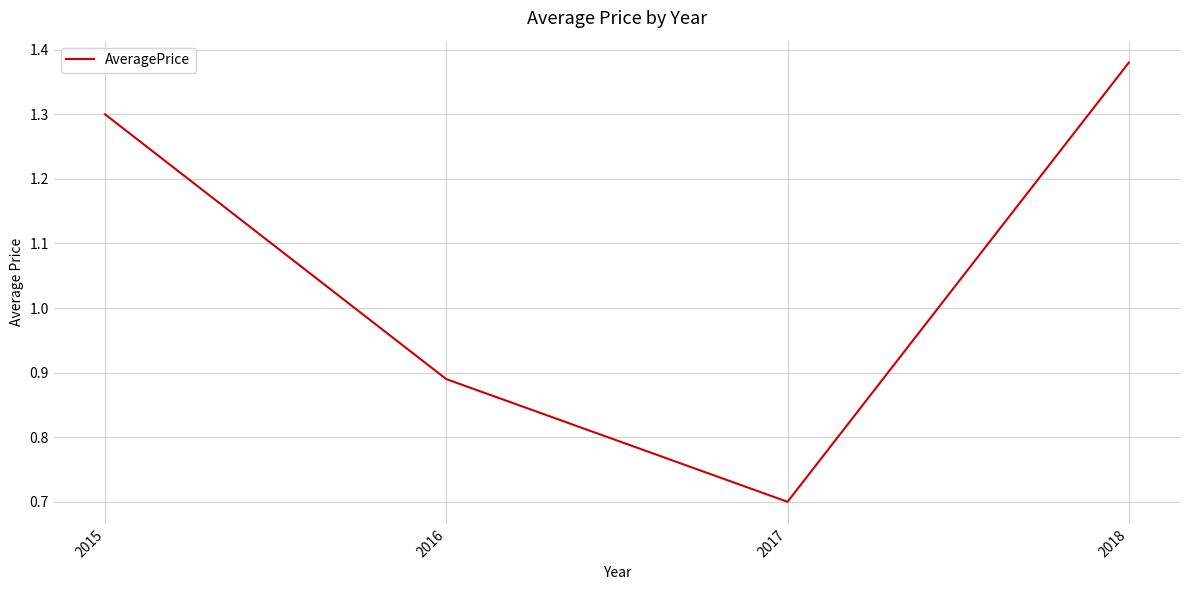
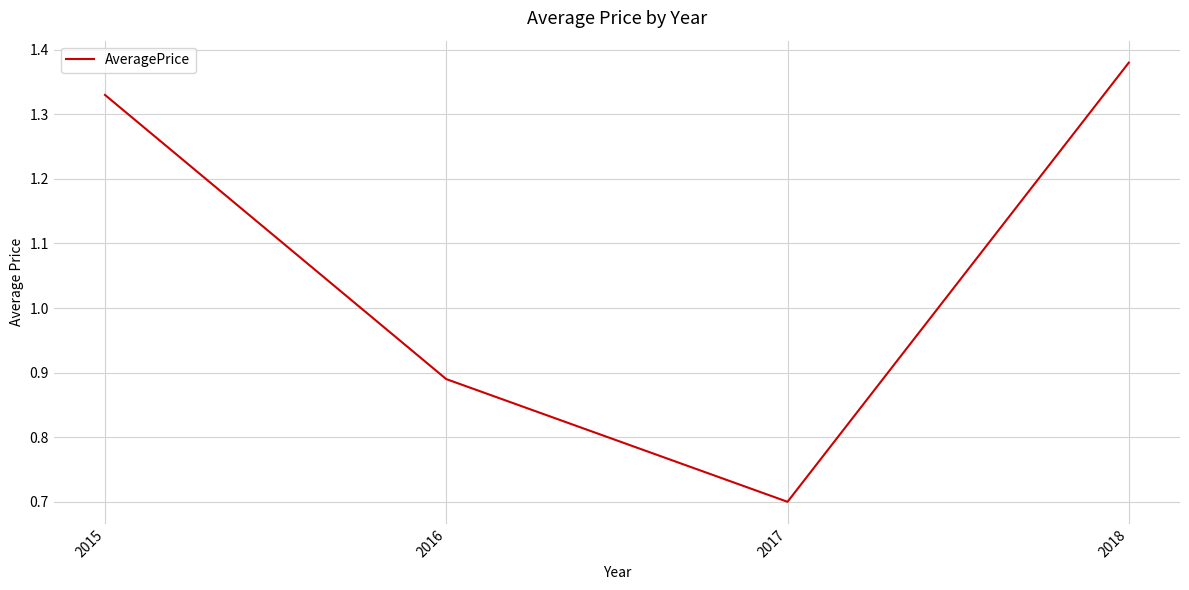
  {
-   "2015": 1.30,
+   "2015": 1.33,
    "2016": 0.89,
    "2017": 0.70,
    "2018": 1.38
  }
